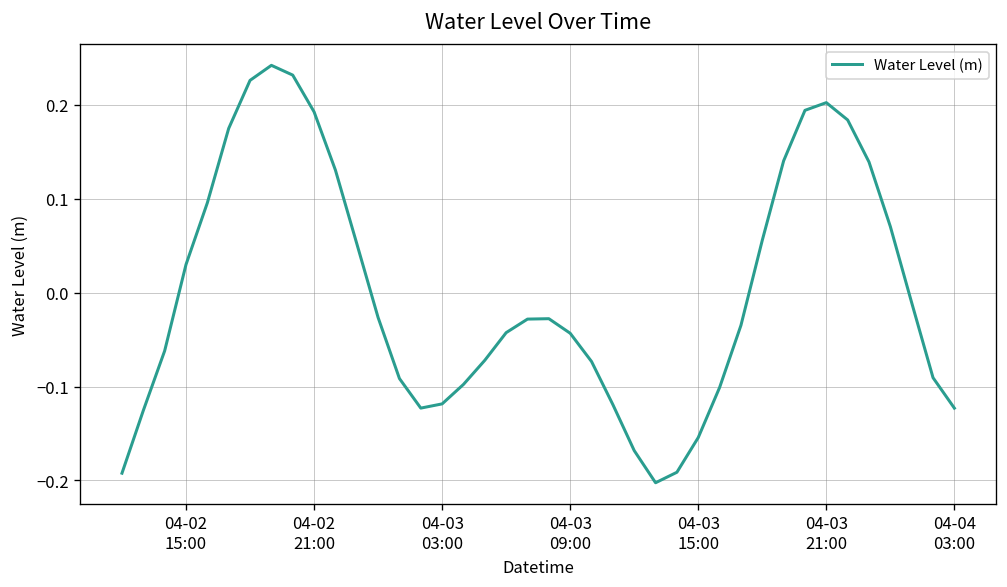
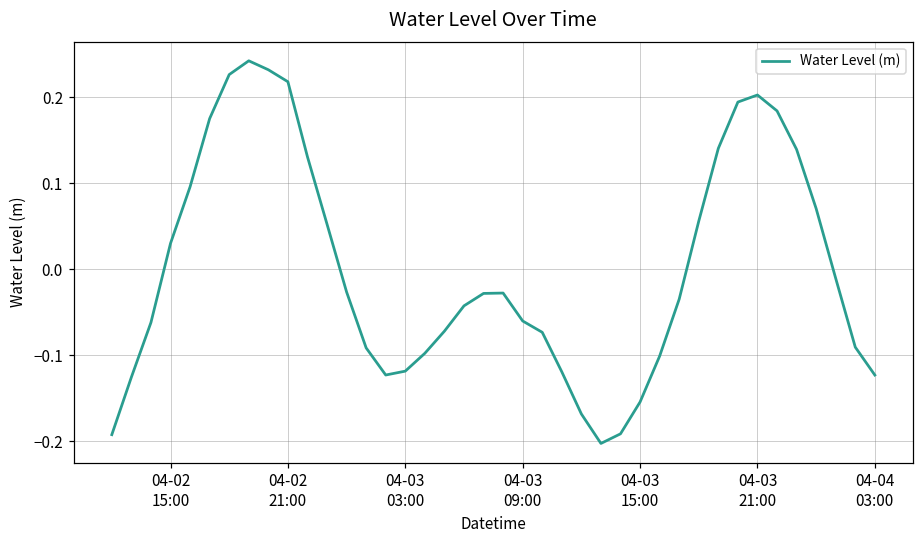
  {
    "04-02 15:00": 0.03,
-   "04-02 21:00": 0.19,
+   "04-02 21:00": 0.22,
    "04-03 03:00": -0.12,
-   "04-03 09:00": -0.04,
+   "04-03 09:00": -0.06,
    "04-03 15:00": -0.15,
    "04-03 21:00": 0.20,
    "04-04 03:00": -0.12
  }
